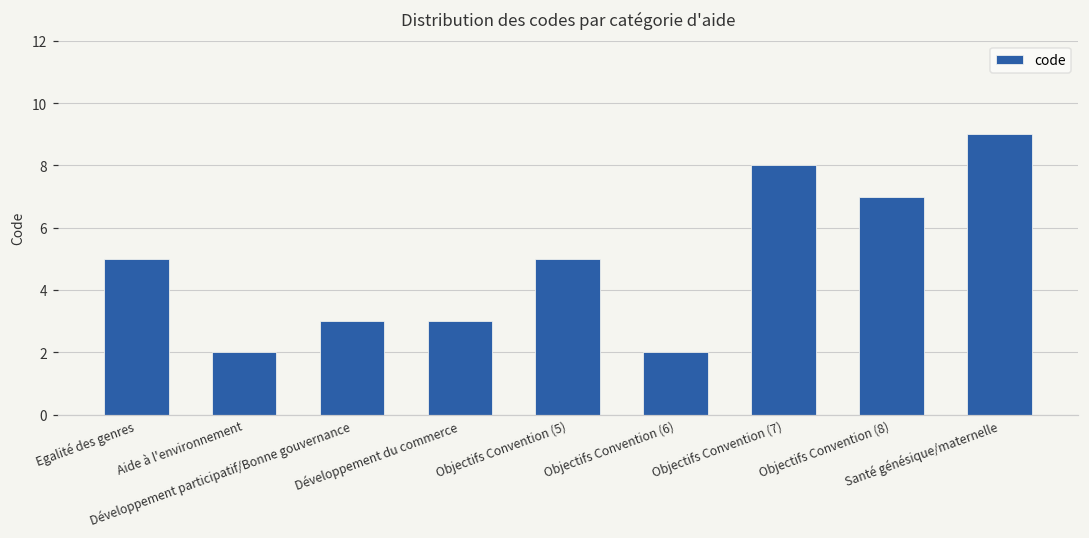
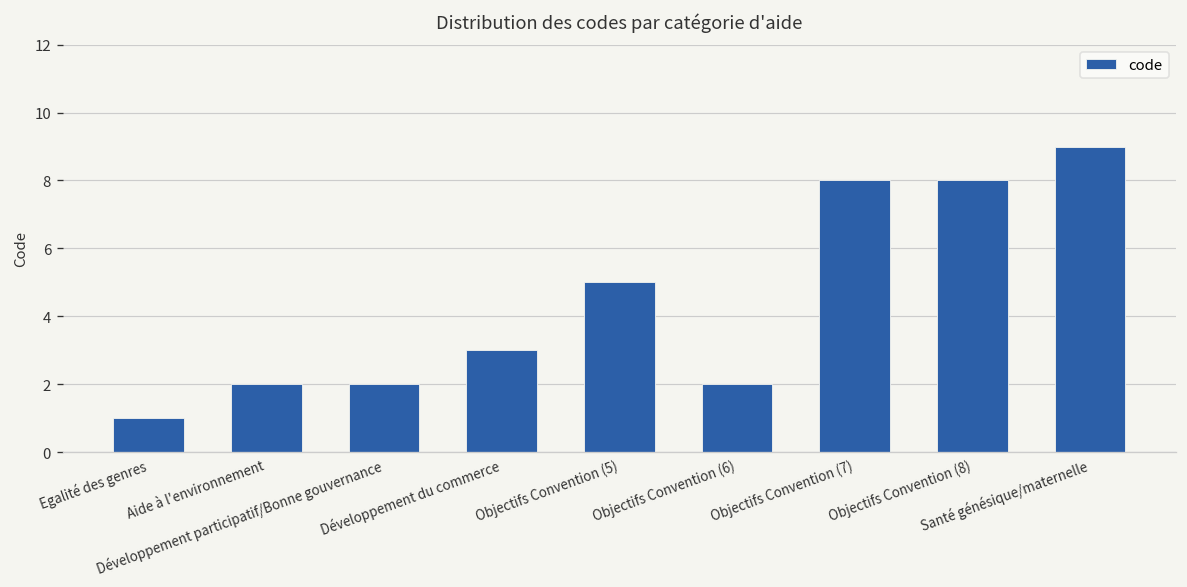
  {
-   "Egalité des genres": 5,
+   "Egalité des genres": 1,
    "Aide à l'environnement": 2,
-   "Développement participatif/Bonne gouvernance": 3,
+   "Développement participatif/Bonne gouvernance": 2,
    "Développement du commerce": 3,
    "Objectifs Convention (5)": 5,
    "Objectifs Convention (6)": 2,
    "Objectifs Convention (7)": 8,
-   "Objectifs Convention (8)": 7,
+   "Objectifs Convention (8)": 8,
    "Santé génésique/maternelle": 9
  }
